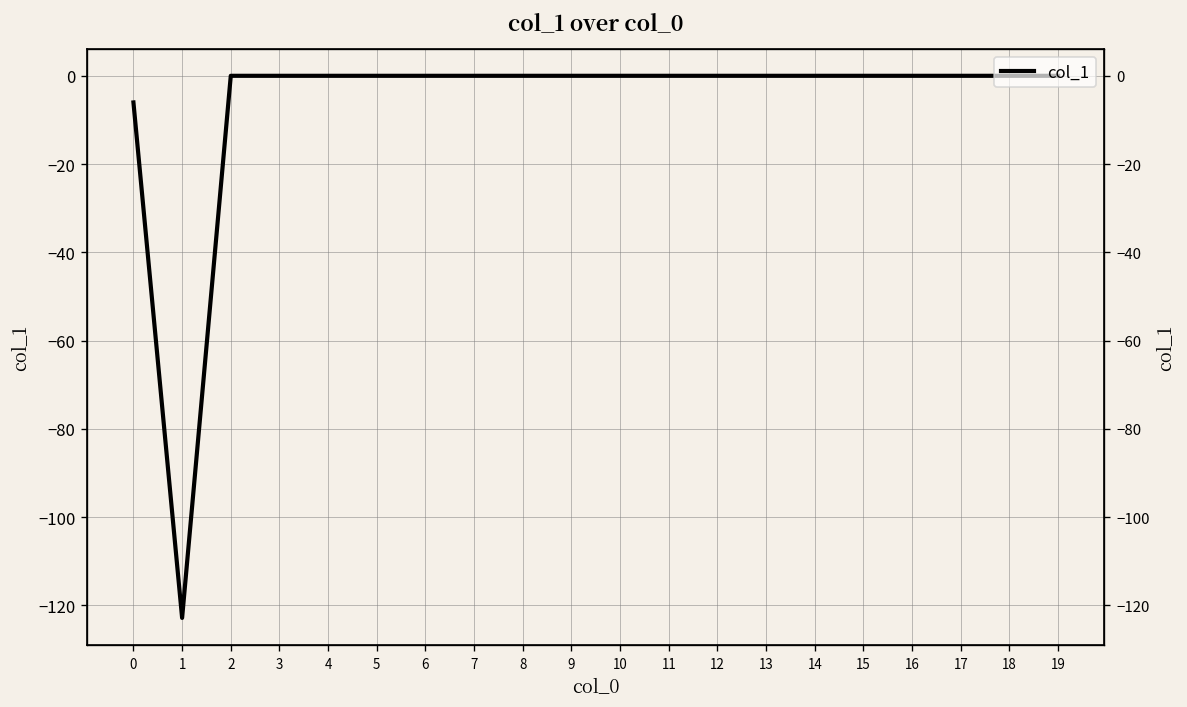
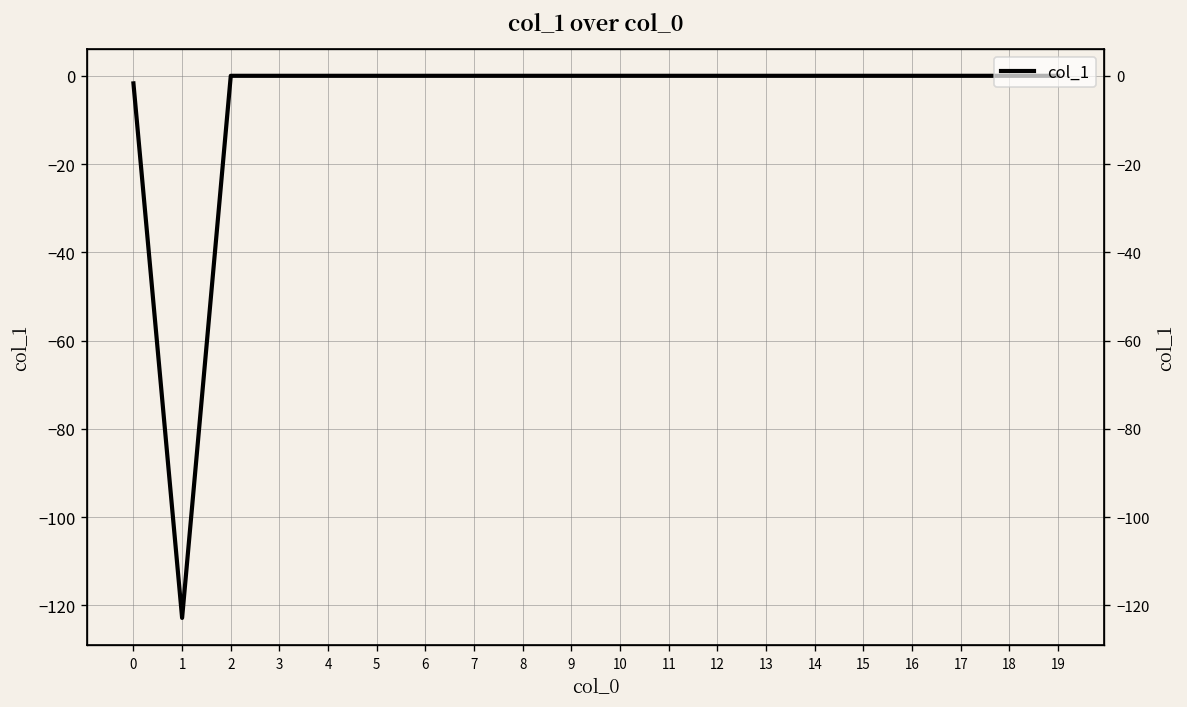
  {
-   "0": -6,
+   "0": -2,
    "1": -123,
    "2": 0,
    "3": 0,
    "4": 0,
    "5": 0,
    "6": 0,
    "7": 0,
    "8": 0,
    "9": 0,
    "10": 0,
    "11": 0,
    "12": 0,
    "13": 0,
    "14": 0,
    "15": 0,
    "16": 0,
    "17": 0
  }
